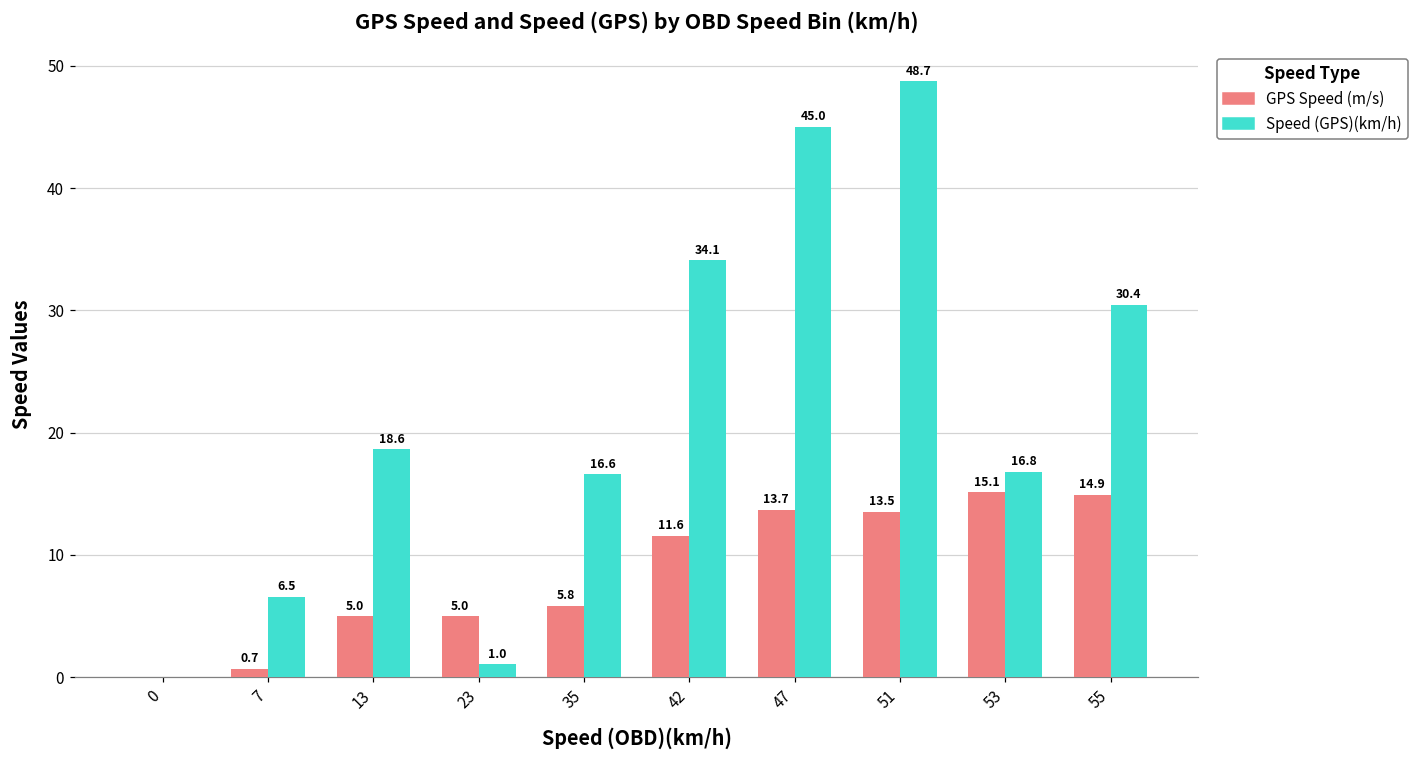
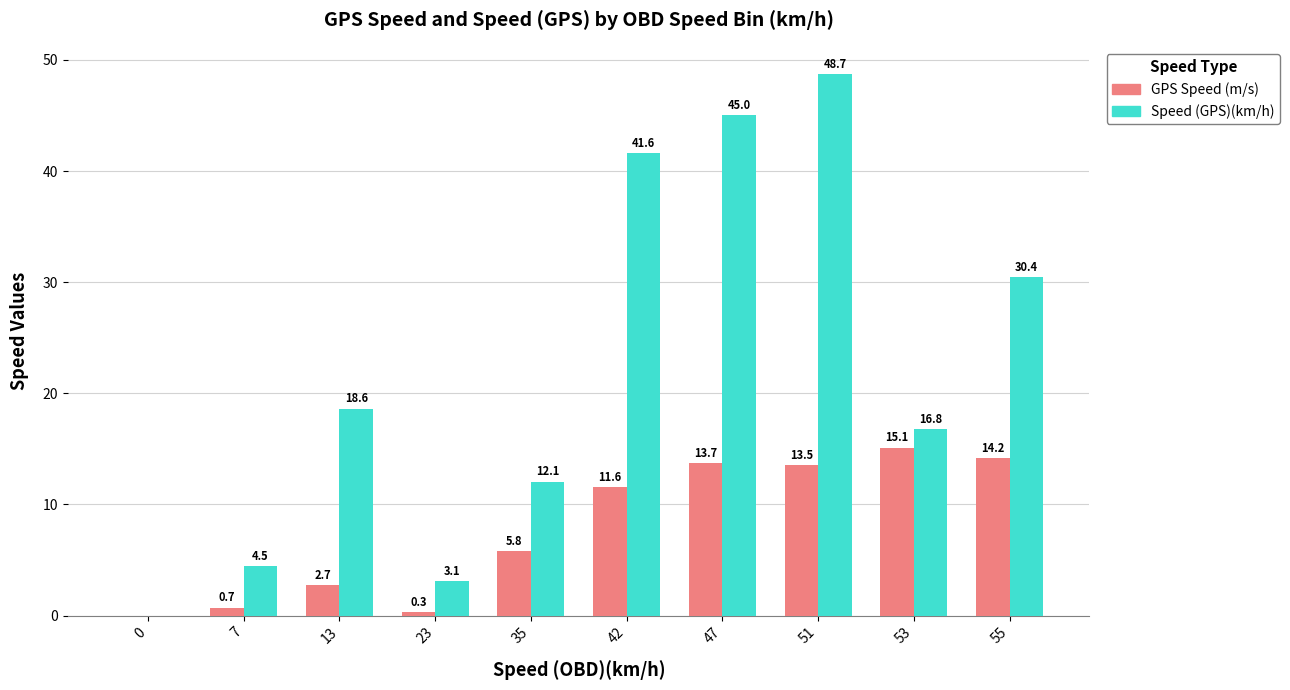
  {
    "GPS Speed (m/s)": {
      "7": 0.7,
-     "13": 5.0,
-     "23": 5.0,
+     "13": 2.7,
+     "23": 0.3,
      "35": 5.8,
      "42": 11.6,
      "47": 13.7,
      "51": 13.5,
      "53": 15.1,
-     "55": 14.9
+     "55": 14.2
    },
    "Speed (GPS)(km/h)": {
-     "7": 6.5,
+     "7": 4.5,
      "13": 18.6,
-     "23": 1.0,
-     "35": 16.6,
-     "42": 34.1,
+     "23": 3.1,
+     "35": 12.1,
+     "42": 41.6,
      "47": 45.0,
      "51": 48.7,
      "53": 16.8,
      "55": 30.4
    }
  }
